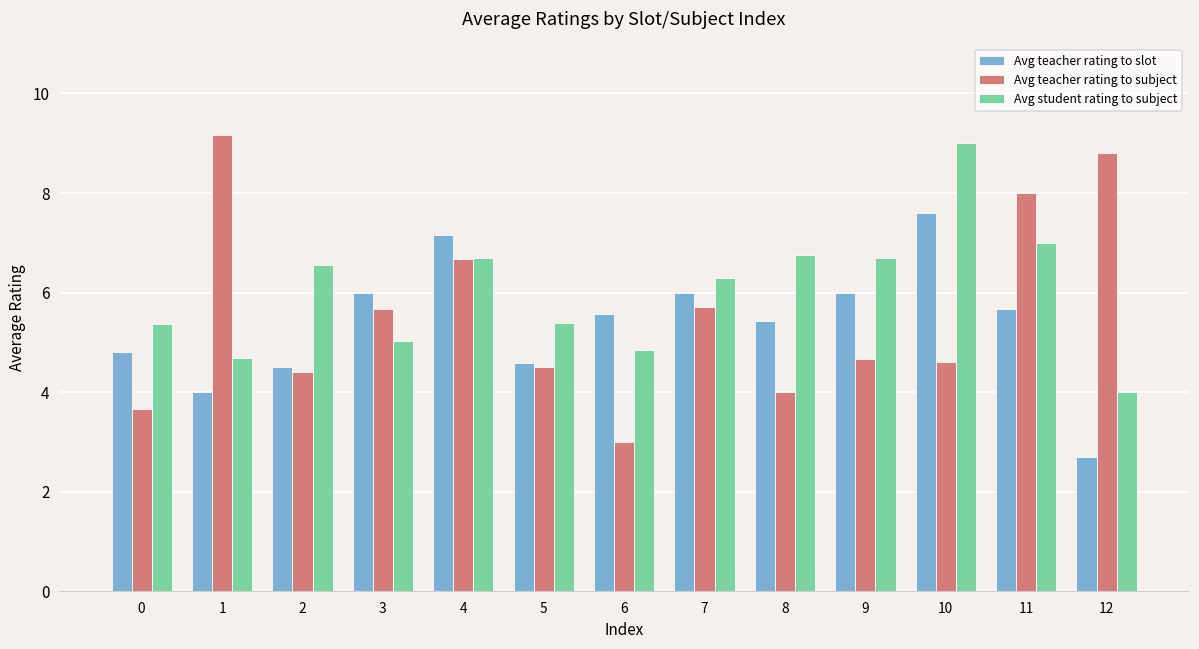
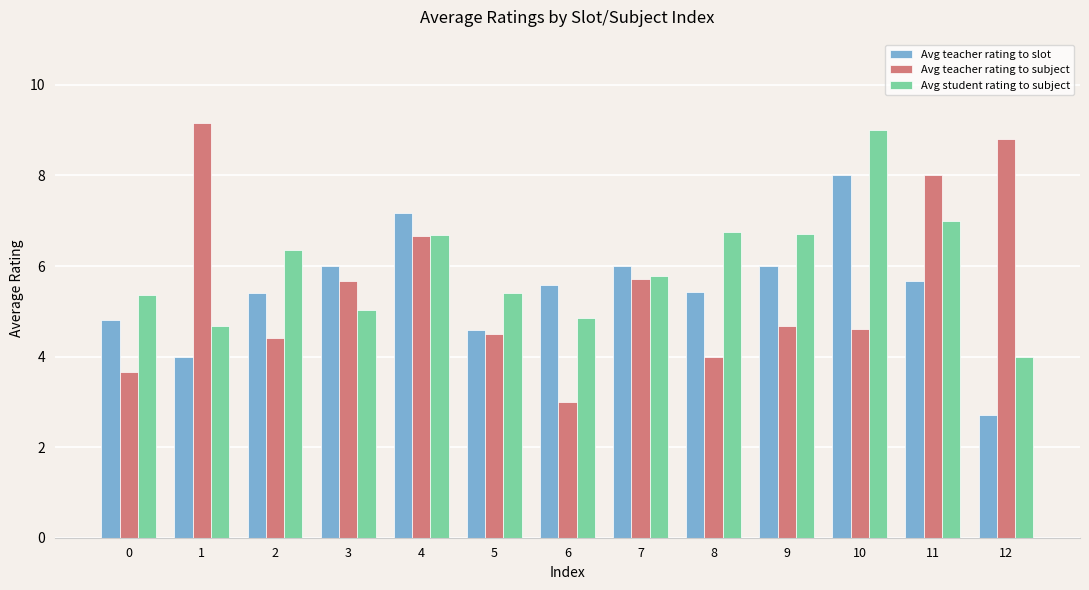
  {
    "Avg teacher rating to slot": {
      "0": 4.8,
      "1": 4.0,
-     "2": 4.5,
+     "2": 5.4,
      "3": 6.0,
      "4": 7.2,
      "5": 4.6,
      "6": 5.6,
      "7": 6.0,
      "8": 5.4,
      "9": 6.0,
-     "10": 7.6,
+     "10": 8.0,
      "11": 5.7,
      "12": 2.7
    },
    "Avg teacher rating to subject": {
      "0": 3.7,
      "1": 9.2,
      "2": 4.4,
      "3": 5.7,
      "4": 6.7,
      "5": 4.5,
      "6": 3.0,
      "7": 5.7,
      "8": 4.0,
      "9": 4.7,
      "10": 4.6,
      "11": 8.0,
      "12": 8.8
    },
    "Avg student rating to subject": {
      "0": 5.4,
      "1": 4.7,
-     "2": 6.6,
+     "2": 6.4,
      "3": 5.0,
      "4": 6.7,
      "5": 5.4,
      "6": 4.9,
-     "7": 6.3,
+     "7": 5.8,
      "8": 6.8,
      "9": 6.7,
      "10": 9.0,
      "11": 7.0,
      "12": 4.0
    }
  }
